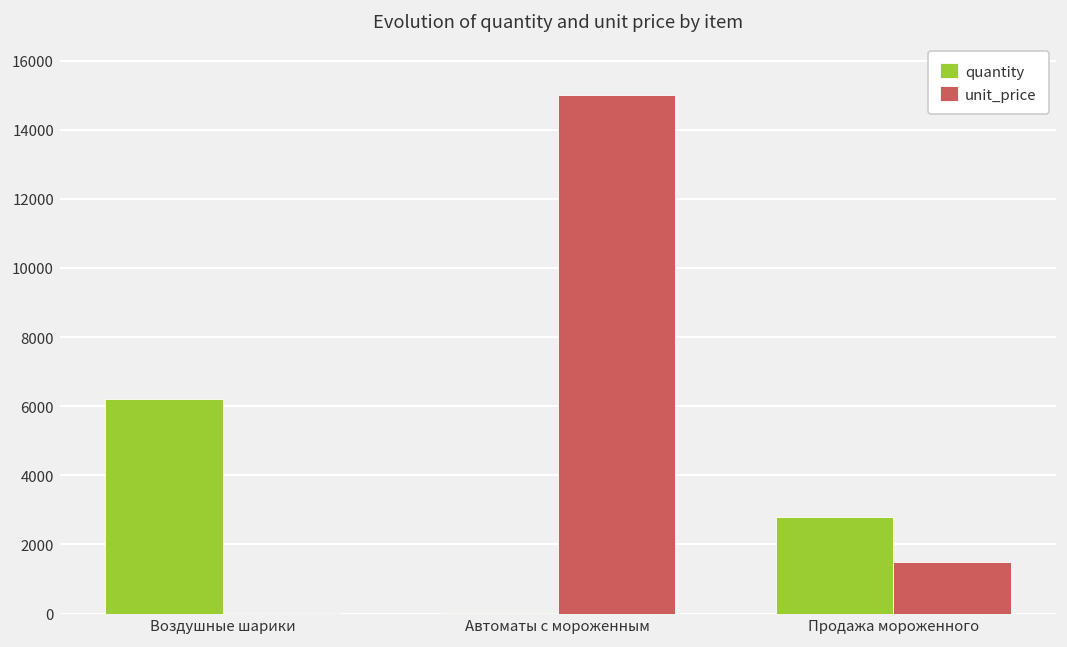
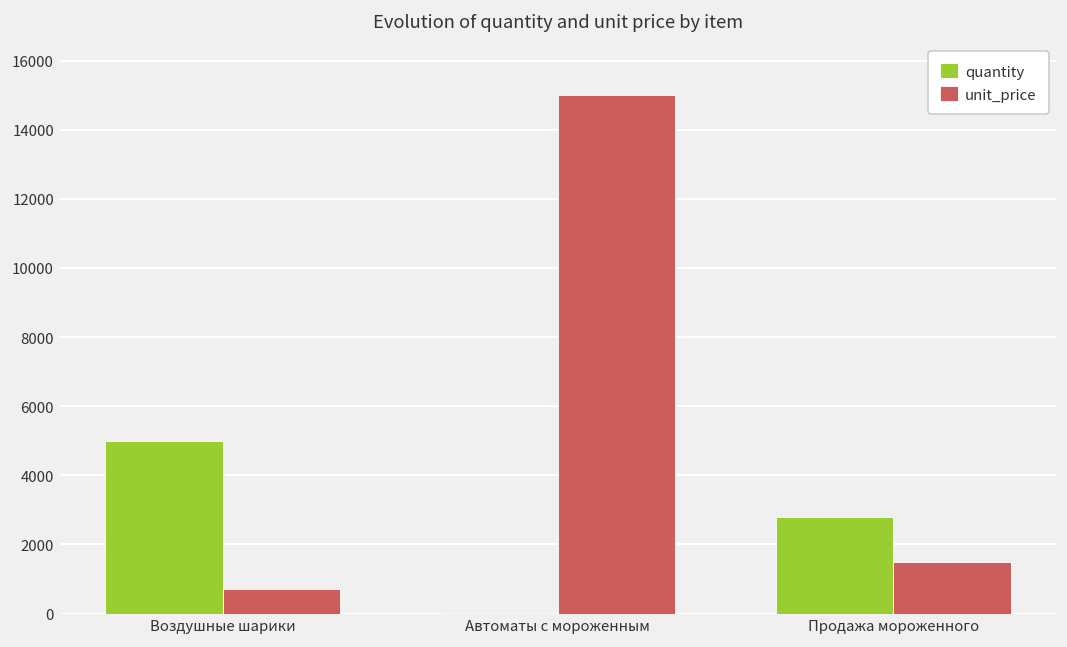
  {
    "quantity": {
-     "Воздушные шарики": 6200,
+     "Воздушные шарики": 5000,
      "Продажа мороженного": 2800
    },
    "unit_price": {
-     "Воздушные шарики": 0,
+     "Воздушные шарики": 700,
      "Автоматы с мороженным": 15000,
      "Продажа мороженного": 1500
    }
  }
